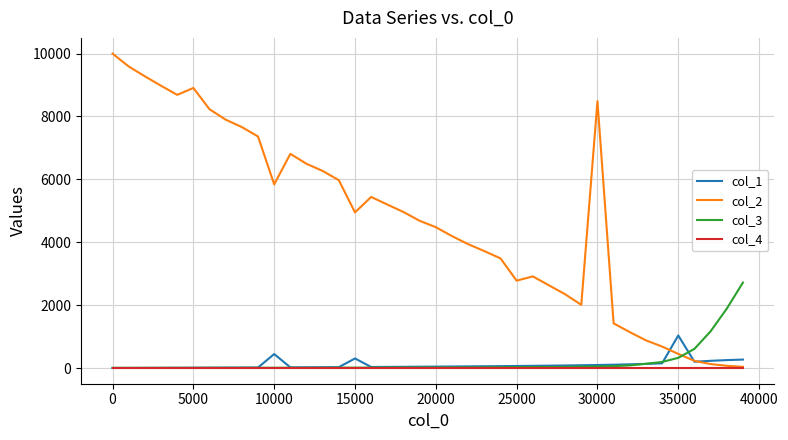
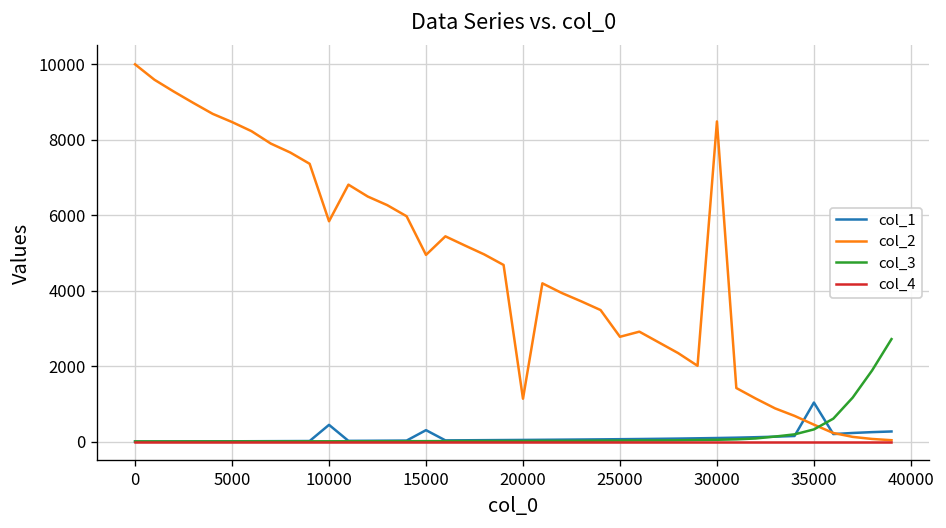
  {
    "col_1": {
      "10000": 400,
      "15000": 300,
      "35000": 1000
    },
    "col_2": {
      "0": 10000,
-     "5000": 8900,
+     "5000": 8500,
      "10000": 5800,
      "15000": 4900,
-     "20000": 4500,
+     "20000": 1100,
      "25000": 2800,
      "30000": 8500,
      "35000": 400
    },
    "col_3": {
      "35000": 300
    },
    "col_4": {
      "35000": 0
    }
  }
